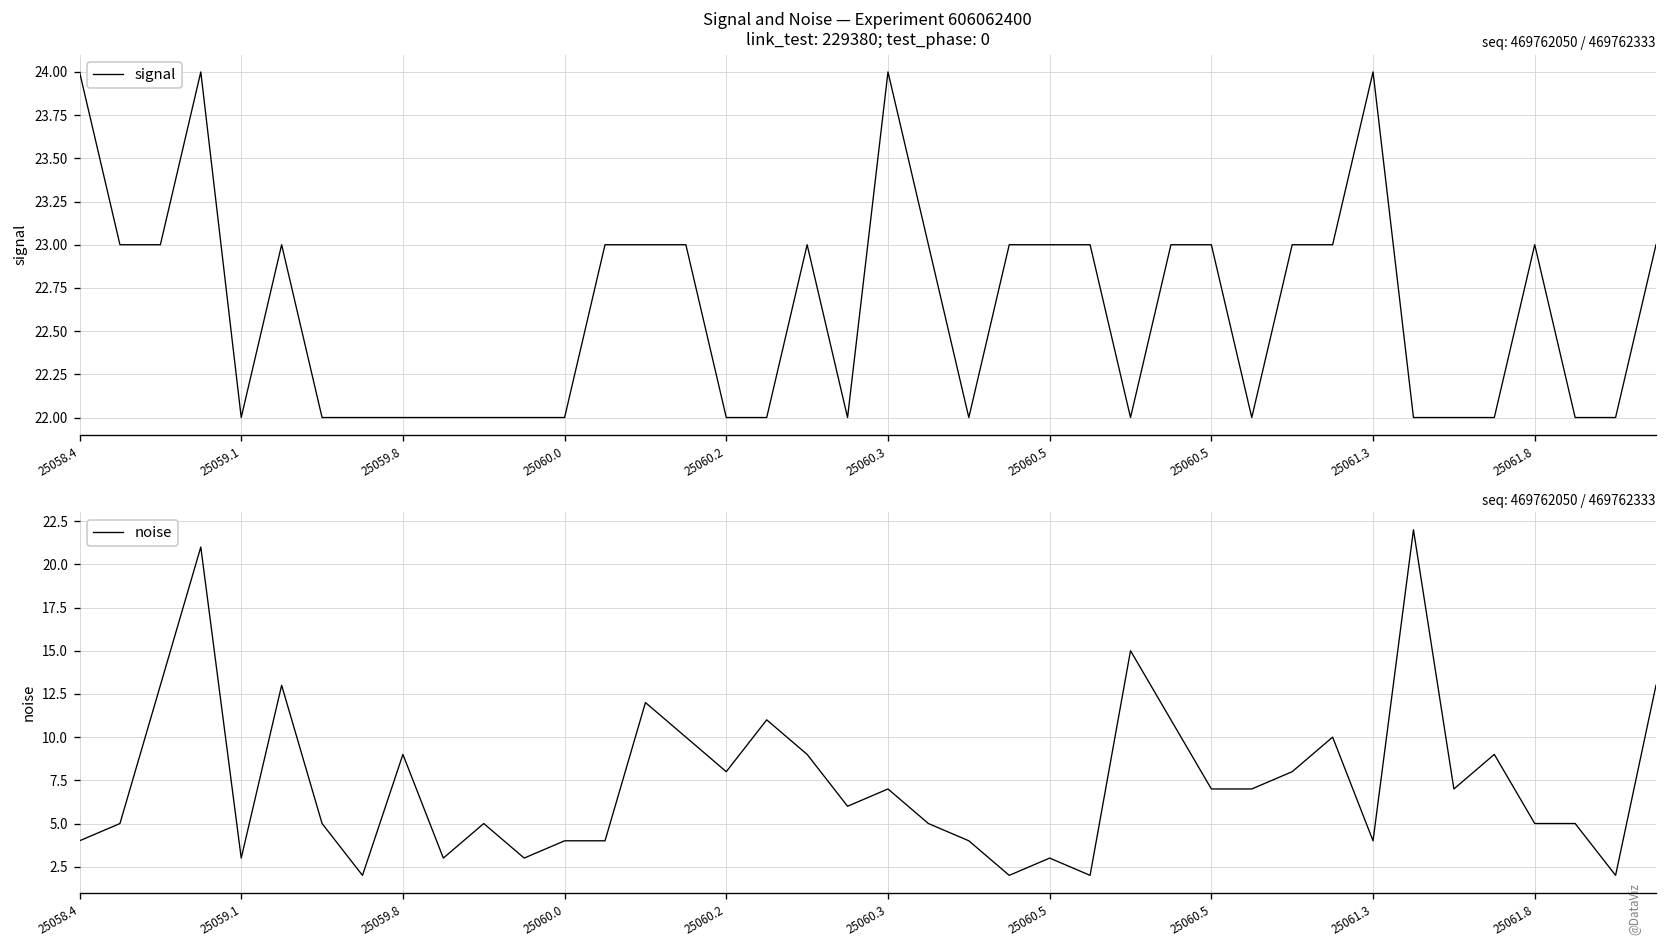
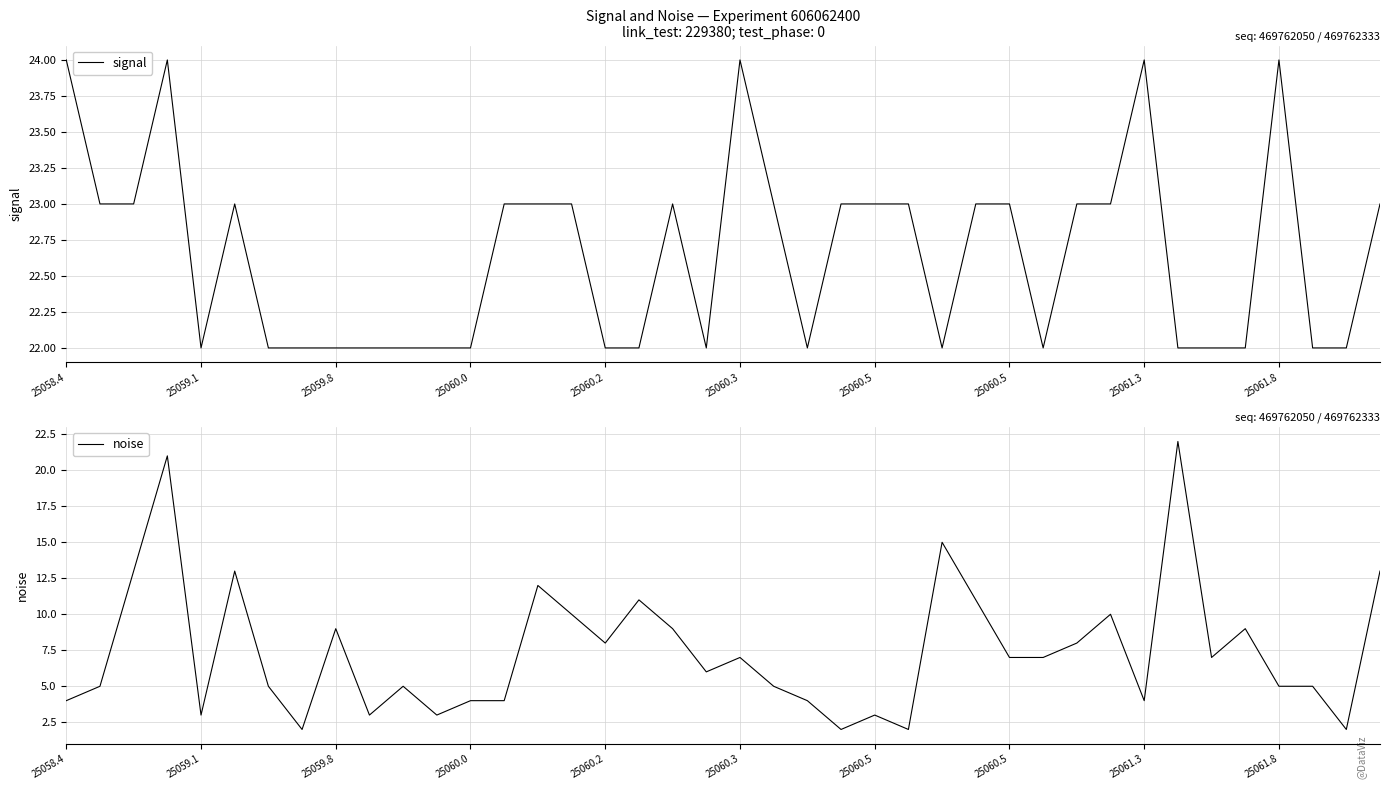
  {
    "Signal and Noise — Experiment 606062400 link_test: 229380; test_phase: 0": {
      "25058.4": 24,
      "25059.1": 22,
      "25059.8": 22,
      "25060.0": 22,
      "25060.2": 22,
      "25060.3": 24,
      "25061.3": 24,
-     "25061.8": 23
+     "25061.8": 24
    }
  }
